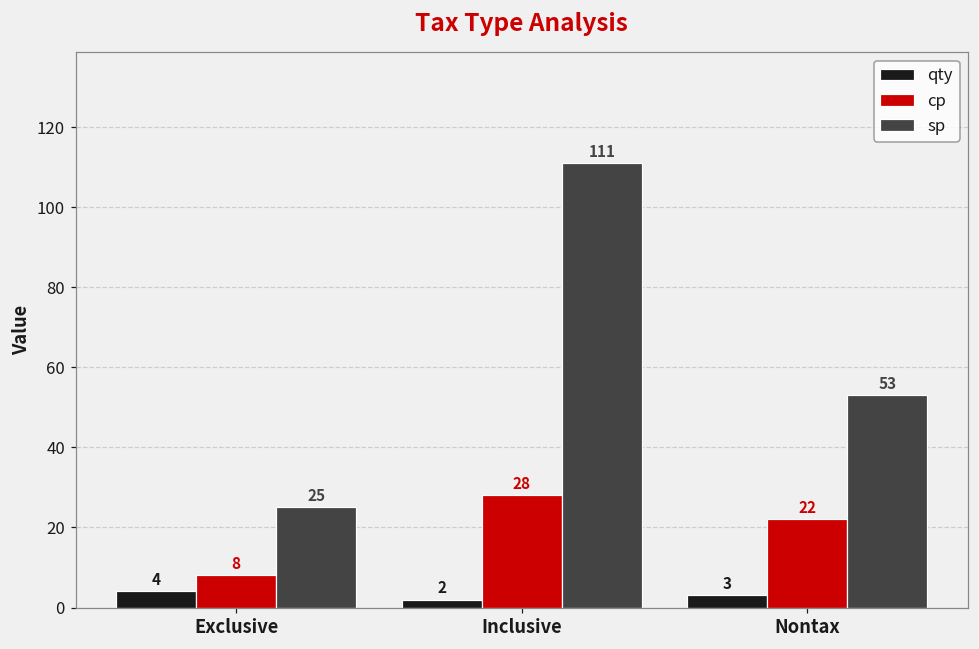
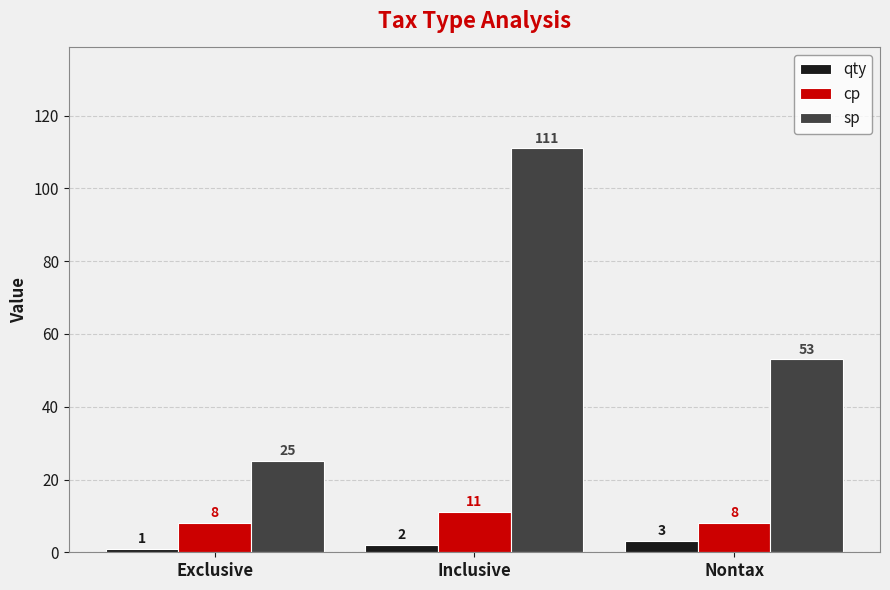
  {
    "qty": {
-     "Exclusive": 4,
+     "Exclusive": 1,
      "Inclusive": 2,
      "Nontax": 3
    },
    "cp": {
      "Exclusive": 8,
-     "Inclusive": 28,
-     "Nontax": 22
+     "Inclusive": 11,
+     "Nontax": 8
    },
    "sp": {
      "Exclusive": 25,
      "Inclusive": 111,
      "Nontax": 53
    }
  }
